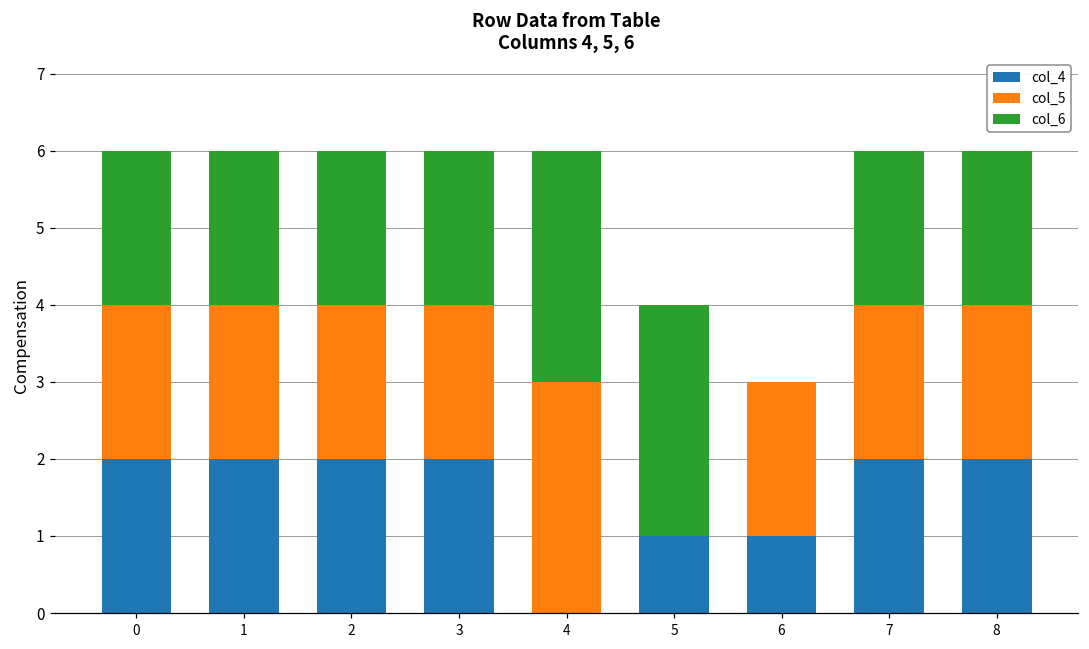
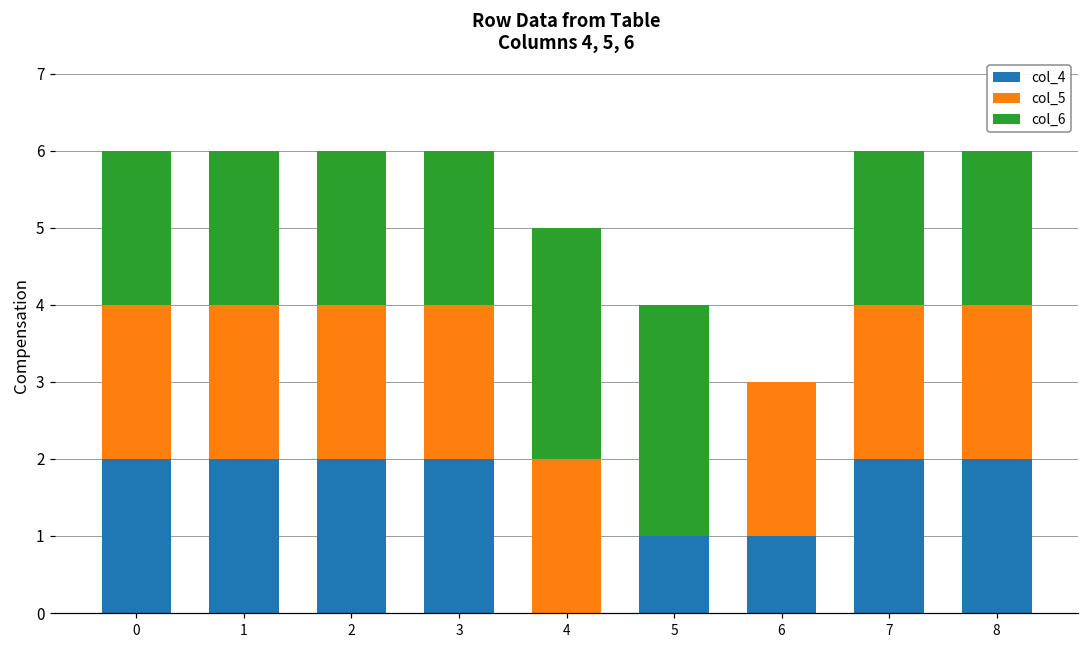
  {
    "col_4": {
      "0": 2,
      "1": 2,
      "2": 2,
      "3": 2,
      "4": 0,
      "5": 1,
      "6": 1,
      "7": 2,
      "8": 2
    },
    "col_5": {
      "0": 2,
      "1": 2,
      "2": 2,
      "3": 2,
-     "4": 3,
+     "4": 2,
      "5": 0,
      "6": 2,
      "7": 2,
      "8": 2
    },
    "col_6": {
      "0": 2,
      "1": 2,
      "2": 2,
      "3": 2,
      "4": 3,
      "5": 3,
      "6": 0,
      "7": 2,
      "8": 2
    }
  }
